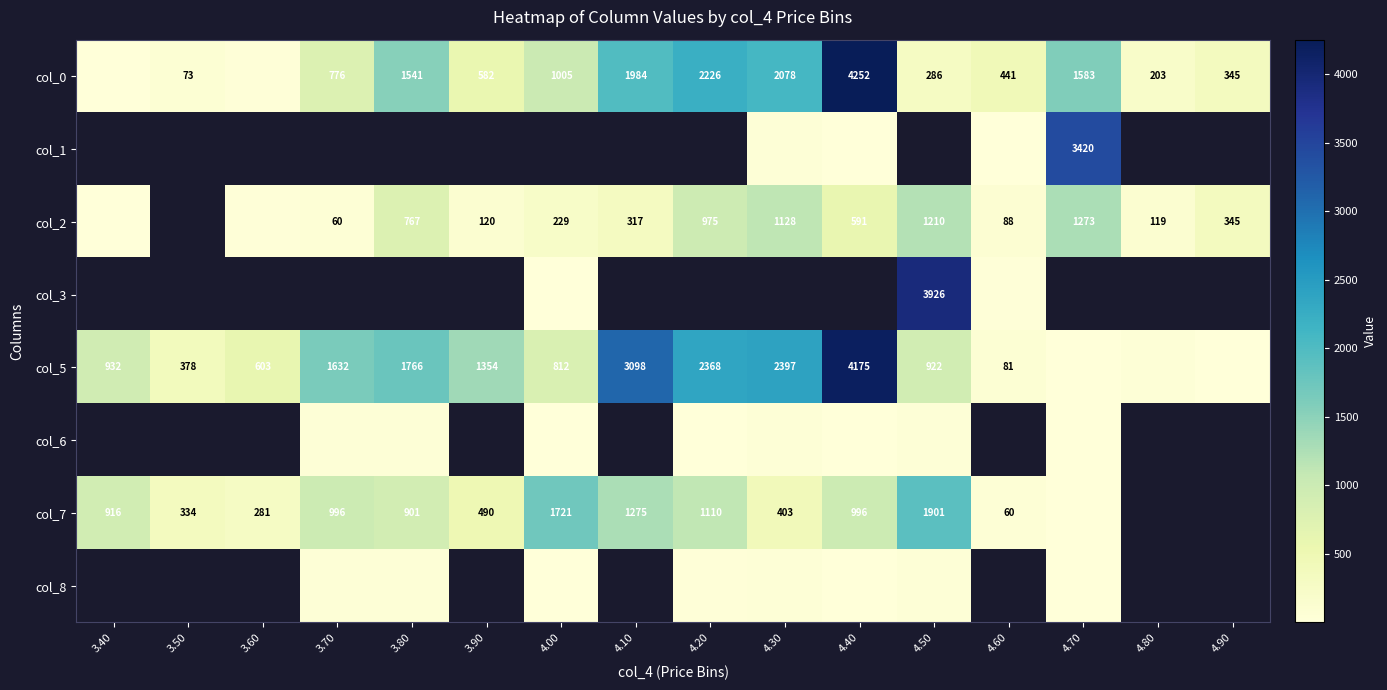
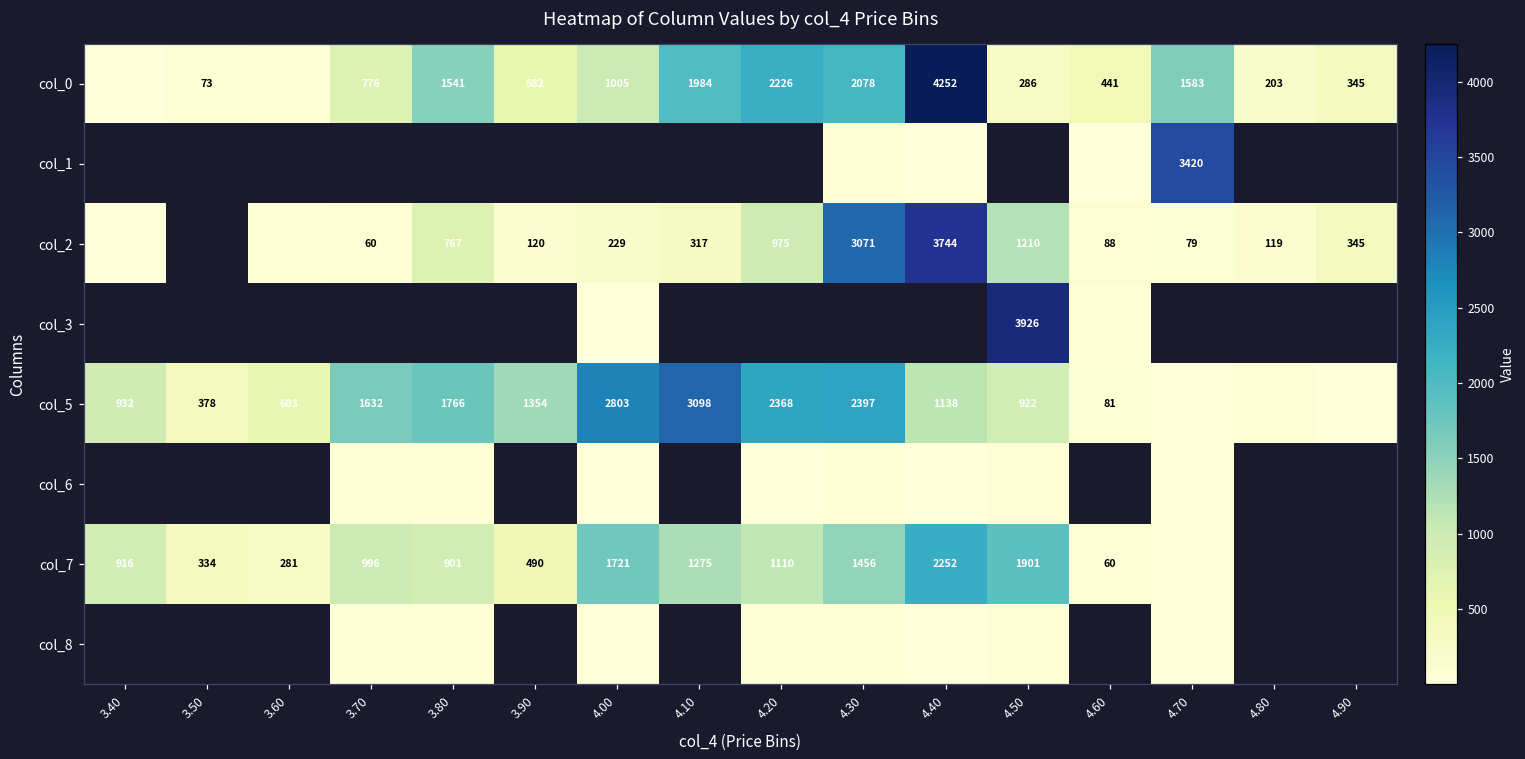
  {
    "col_0": {
      "3.50": 73,
      "3.70": 776,
      "3.80": 1541,
      "3.90": 582,
      "4.00": 1005,
      "4.10": 1984,
      "4.20": 2226,
      "4.30": 2078,
      "4.40": 4252,
      "4.50": 286,
      "4.60": 441,
      "4.70": 1583,
      "4.80": 203,
      "4.90": 345
    },
    "col_1": {
      "4.70": 3420
    },
    "col_2": {
      "3.70": 60,
      "3.80": 767,
      "3.90": 120,
      "4.00": 229,
      "4.10": 317,
      "4.20": 975,
-     "4.30": 1128,
-     "4.40": 591,
+     "4.30": 3071,
+     "4.40": 3744,
      "4.50": 1210,
      "4.60": 88,
-     "4.70": 1273,
+     "4.70": 79,
      "4.80": 119,
      "4.90": 345
    },
    "col_3": {
      "4.50": 3926
    },
    "col_5": {
      "3.40": 932,
      "3.50": 378,
      "3.60": 603,
      "3.70": 1632,
      "3.80": 1766,
      "3.90": 1354,
-     "4.00": 812,
+     "4.00": 2803,
      "4.10": 3098,
      "4.20": 2368,
      "4.30": 2397,
-     "4.40": 4175,
+     "4.40": 1138,
      "4.50": 922,
      "4.60": 81
    },
    "col_7": {
      "3.40": 916,
      "3.50": 334,
      "3.60": 281,
      "3.70": 996,
      "3.80": 901,
      "3.90": 490,
      "4.00": 1721,
      "4.10": 1275,
      "4.20": 1110,
-     "4.30": 403,
-     "4.40": 996,
+     "4.30": 1456,
+     "4.40": 2252,
      "4.50": 1901,
      "4.60": 60
    }
  }
